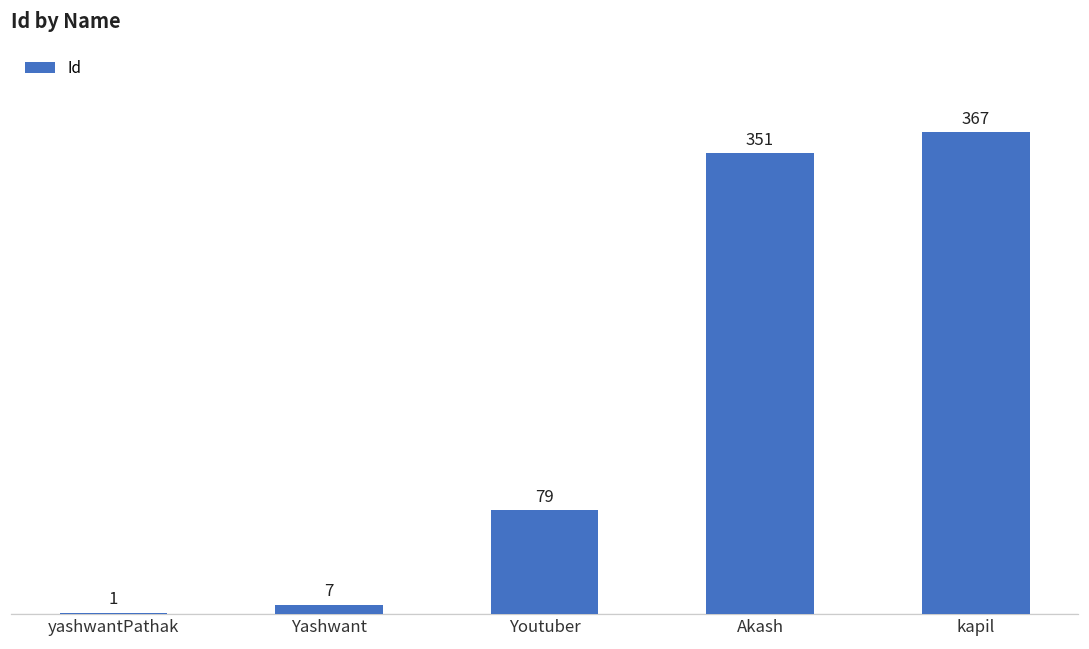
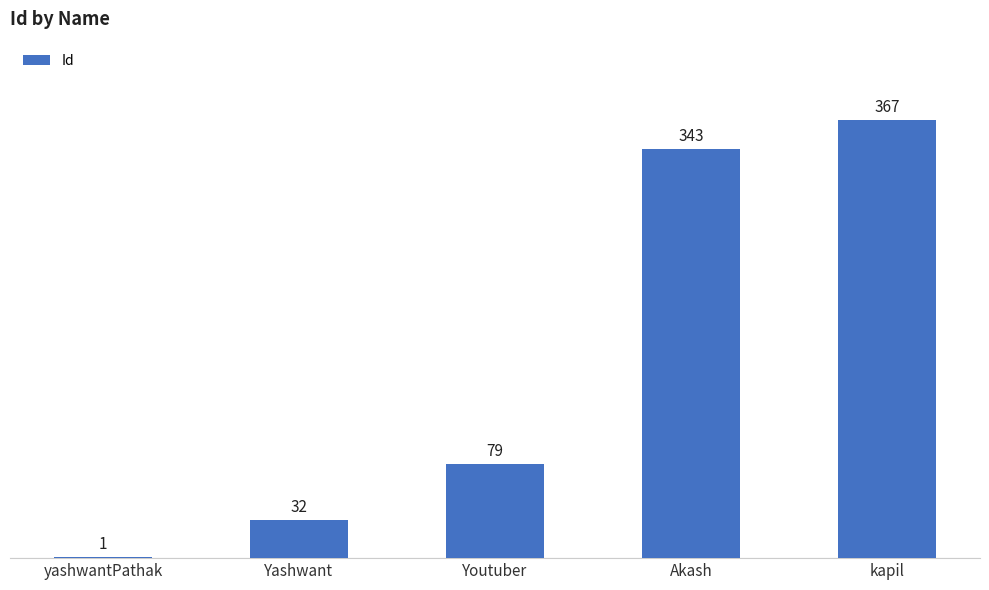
  {
    "yashwantPathak": 1,
-   "Yashwant": 7,
+   "Yashwant": 32,
    "Youtuber": 79,
-   "Akash": 351,
+   "Akash": 343,
    "kapil": 367
  }
